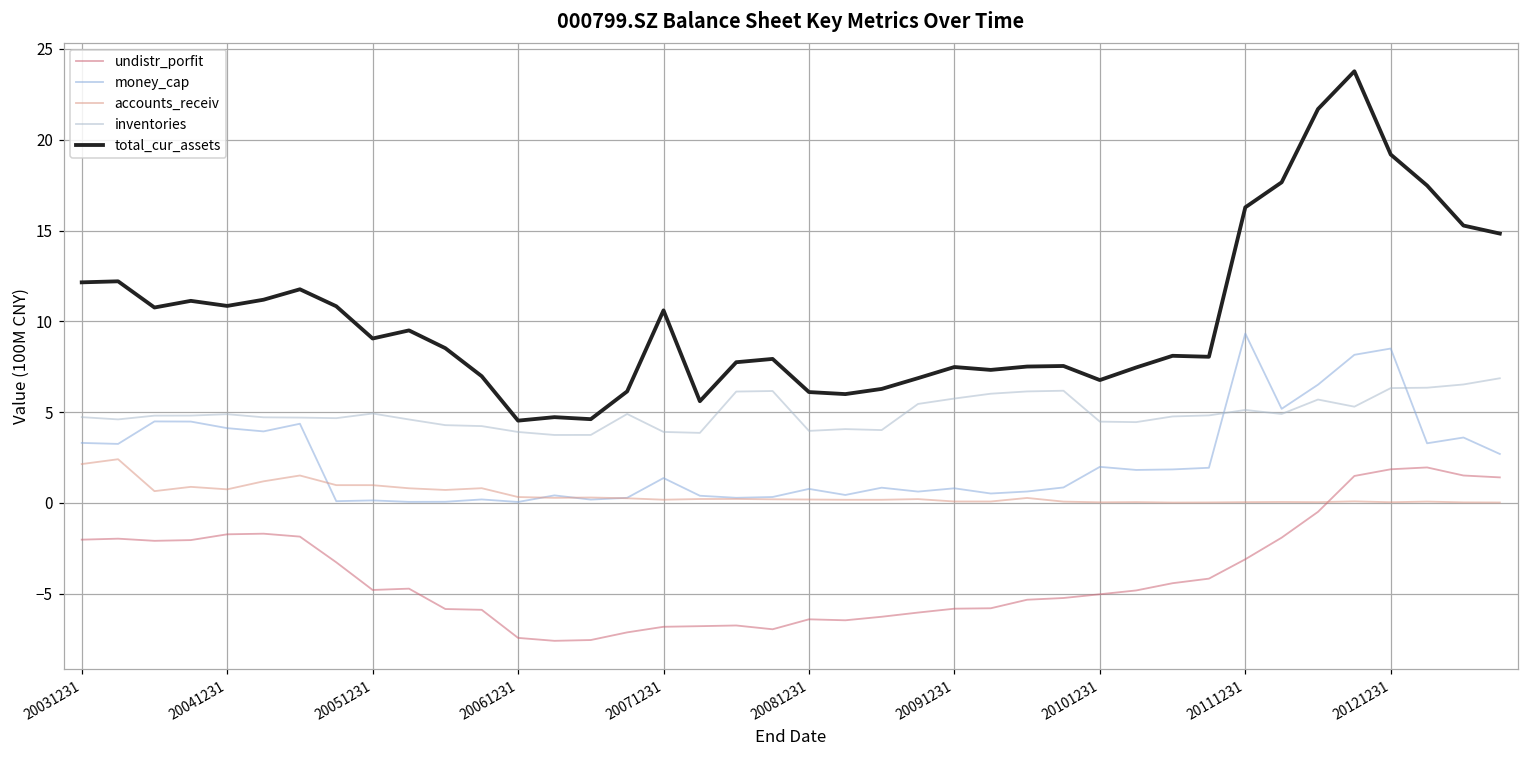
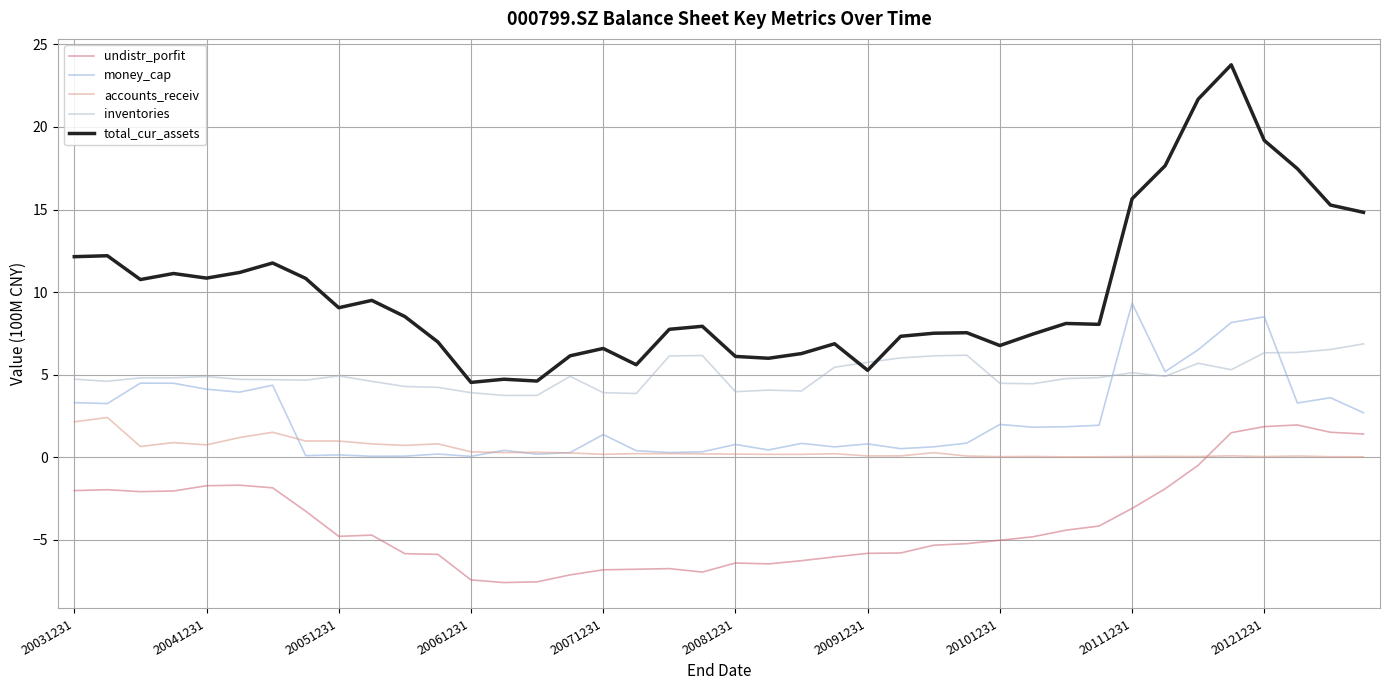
  {
    "total_cur_assets": {
      "20031231": 12.1,
      "20041231": 10.8,
      "20051231": 9.1,
      "20061231": 4.5,
-     "20071231": 10.6,
+     "20071231": 6.6,
      "20081231": 6.1,
-     "20091231": 7.5,
+     "20091231": 5.3,
      "20101231": 6.8,
-     "20111231": 16.3,
+     "20111231": 15.7,
      "20121231": 19.2
    }
  }
